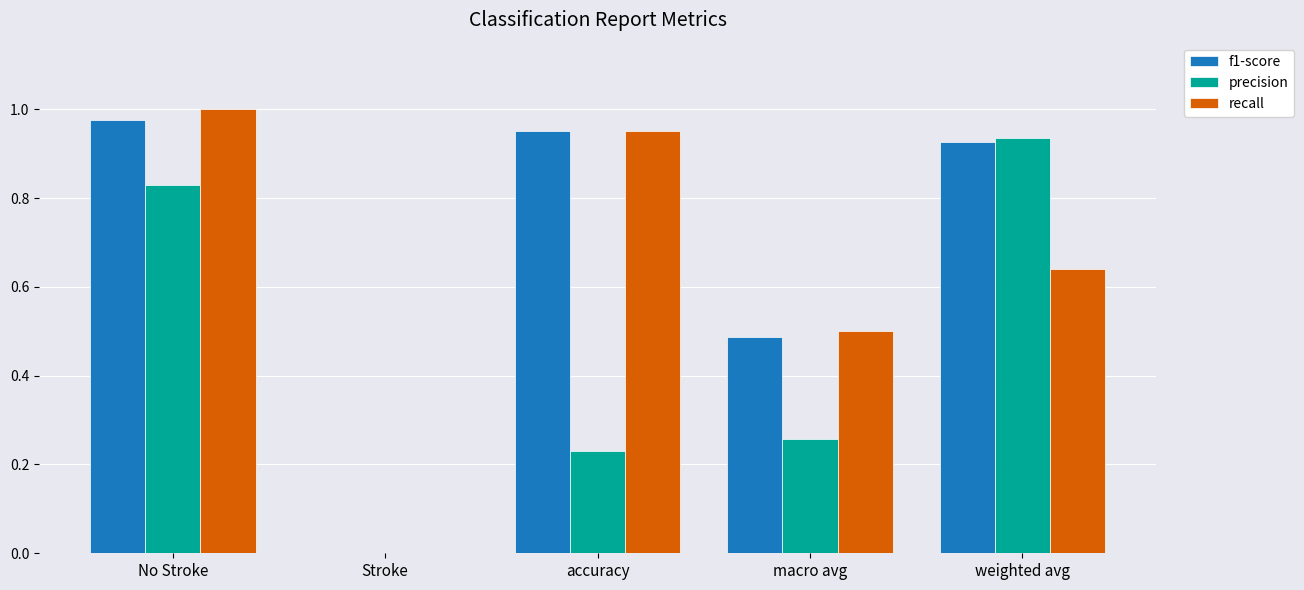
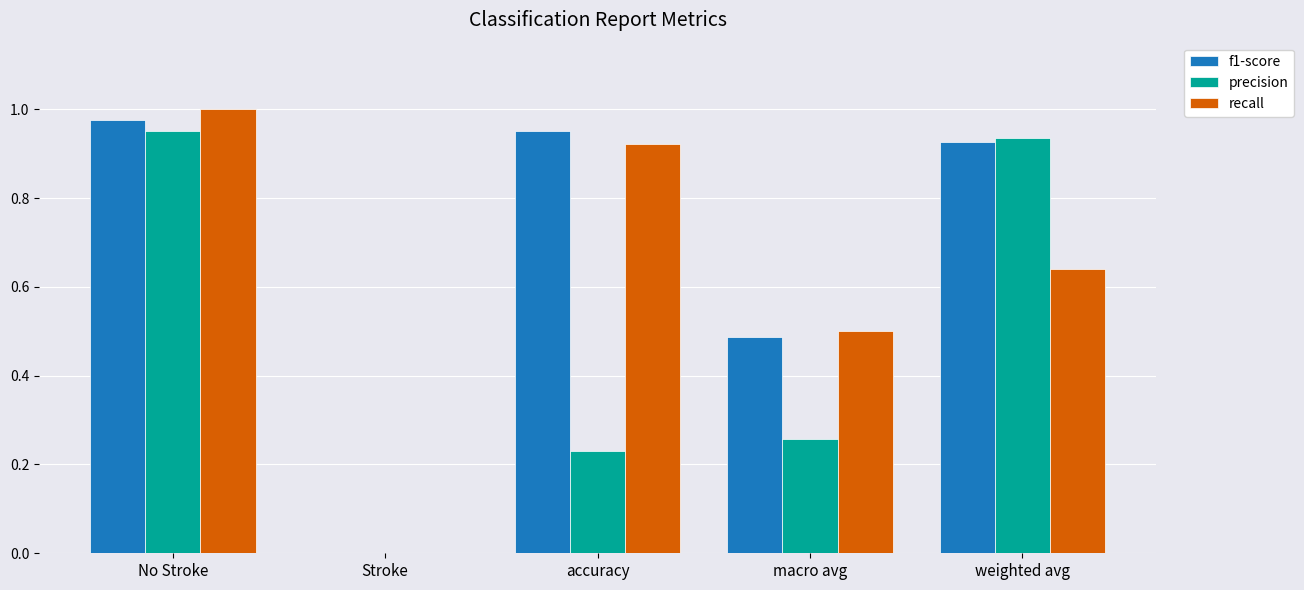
  {
    "f1-score": {
      "No Stroke": 0.97,
      "Stroke": 0.00,
      "accuracy": 0.95,
      "macro avg": 0.49,
      "weighted avg": 0.93
    },
    "precision": {
-     "No Stroke": 0.83,
+     "No Stroke": 0.95,
      "Stroke": 0.00,
      "accuracy": 0.23,
      "macro avg": 0.26,
      "weighted avg": 0.94
    },
    "recall": {
      "No Stroke": 1.00,
      "Stroke": 0.00,
-     "accuracy": 0.95,
+     "accuracy": 0.92,
      "macro avg": 0.50,
      "weighted avg": 0.64
    }
  }
